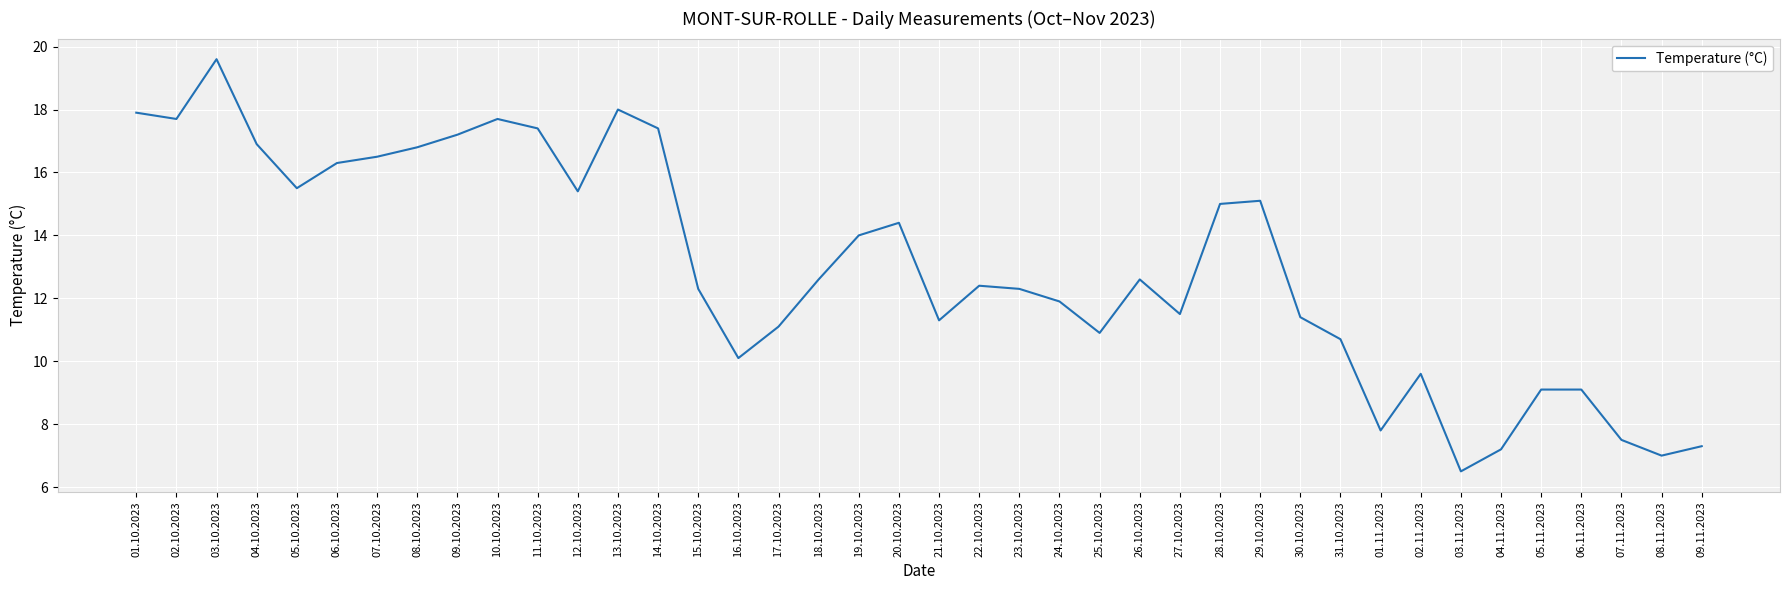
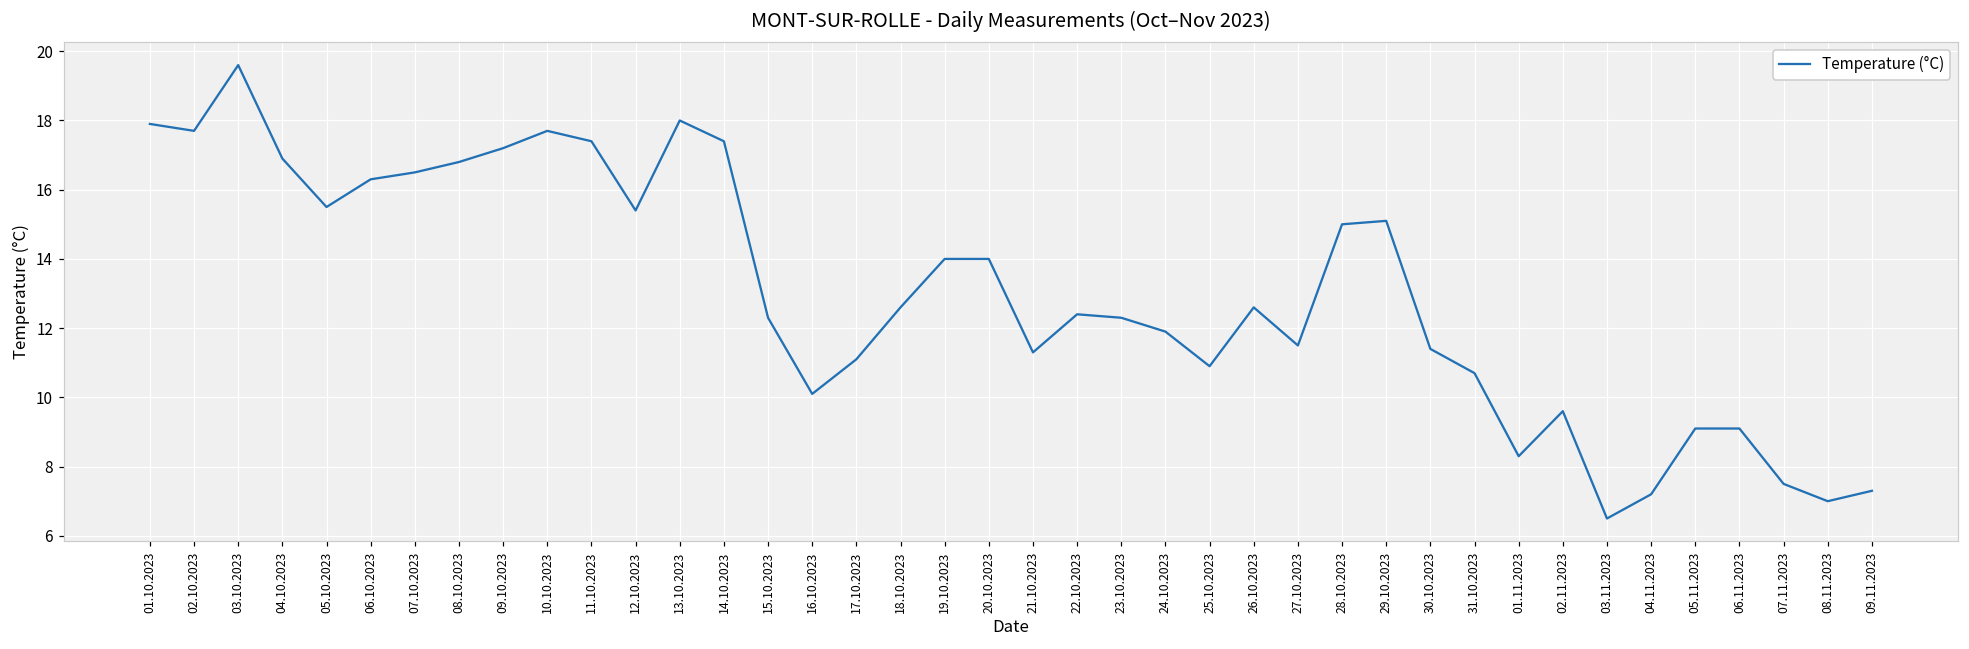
  {
    "01.10.2023": 17.9,
    "02.10.2023": 17.7,
    "03.10.2023": 19.6,
    "04.10.2023": 16.9,
    "05.10.2023": 15.5,
    "06.10.2023": 16.3,
    "07.10.2023": 16.5,
    "08.10.2023": 16.8,
    "09.10.2023": 17.2,
    "10.10.2023": 17.7,
    "11.10.2023": 17.4,
    "12.10.2023": 15.4,
    "13.10.2023": 18.0,
    "14.10.2023": 17.4,
    "15.10.2023": 12.3,
    "16.10.2023": 10.1,
    "17.10.2023": 11.1,
    "18.10.2023": 12.6,
    "19.10.2023": 14.0,
-   "20.10.2023": 14.4,
+   "20.10.2023": 14.0,
    "21.10.2023": 11.3,
    "22.10.2023": 12.4,
    "23.10.2023": 12.3,
    "24.10.2023": 11.9,
    "25.10.2023": 10.9,
    "26.10.2023": 12.6,
    "27.10.2023": 11.5,
    "28.10.2023": 15.0,
    "29.10.2023": 15.1,
    "30.10.2023": 11.4,
    "31.10.2023": 10.7,
-   "01.11.2023": 7.8,
+   "01.11.2023": 8.3,
    "02.11.2023": 9.6,
    "03.11.2023": 6.5,
    "04.11.2023": 7.2,
    "05.11.2023": 9.1,
    "06.11.2023": 9.1,
    "07.11.2023": 7.5,
    "08.11.2023": 7.0,
    "09.11.2023": 7.3
  }
